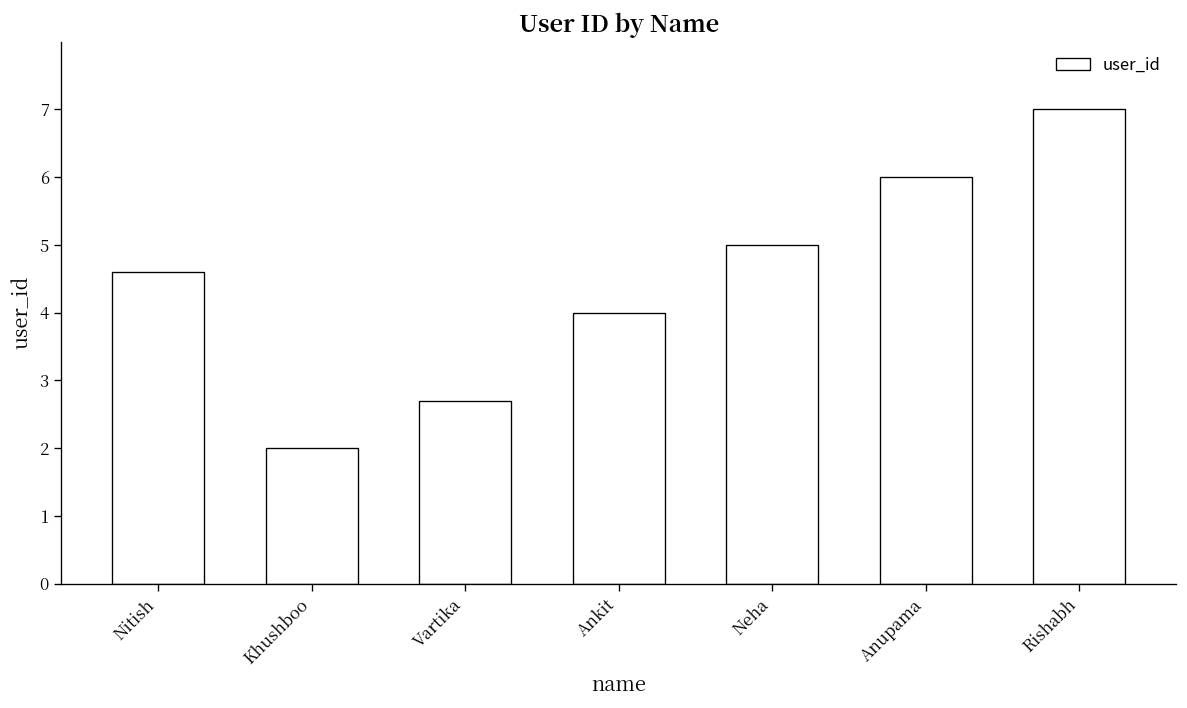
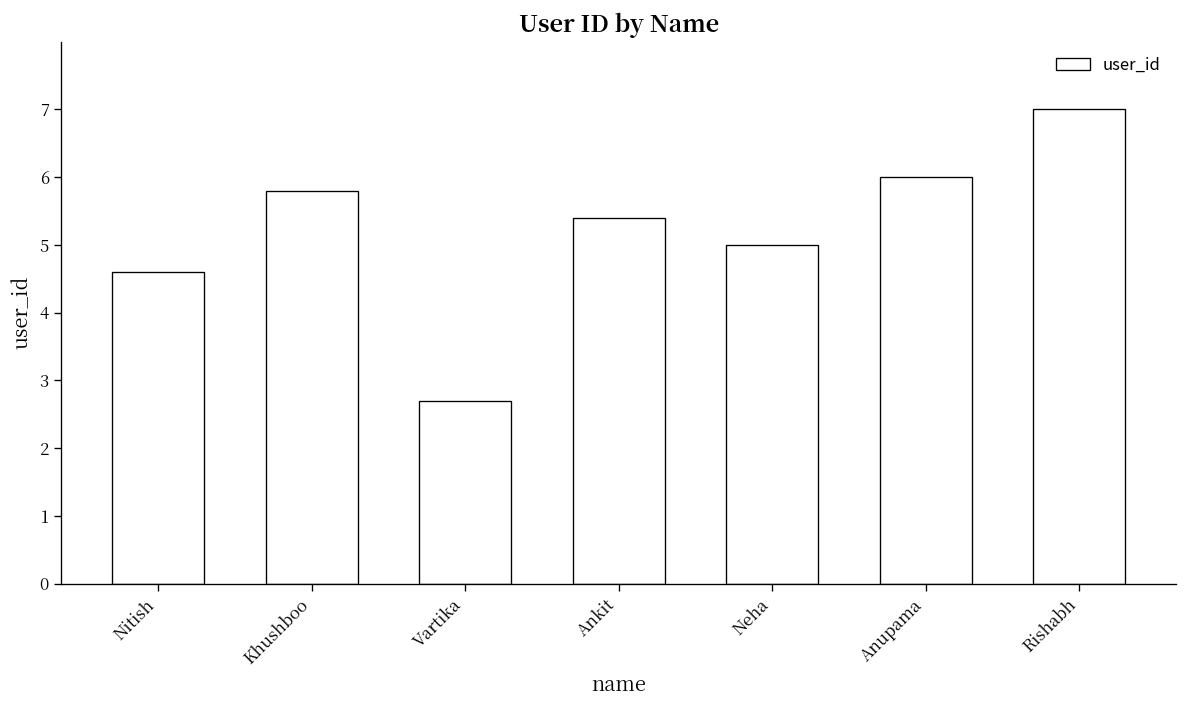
  {
    "Nitish": 4.6,
-   "Khushboo": 2.0,
+   "Khushboo": 5.8,
    "Vartika": 2.7,
-   "Ankit": 4.0,
+   "Ankit": 5.4,
    "Neha": 5.0,
    "Anupama": 6.0,
    "Rishabh": 7.0
  }
